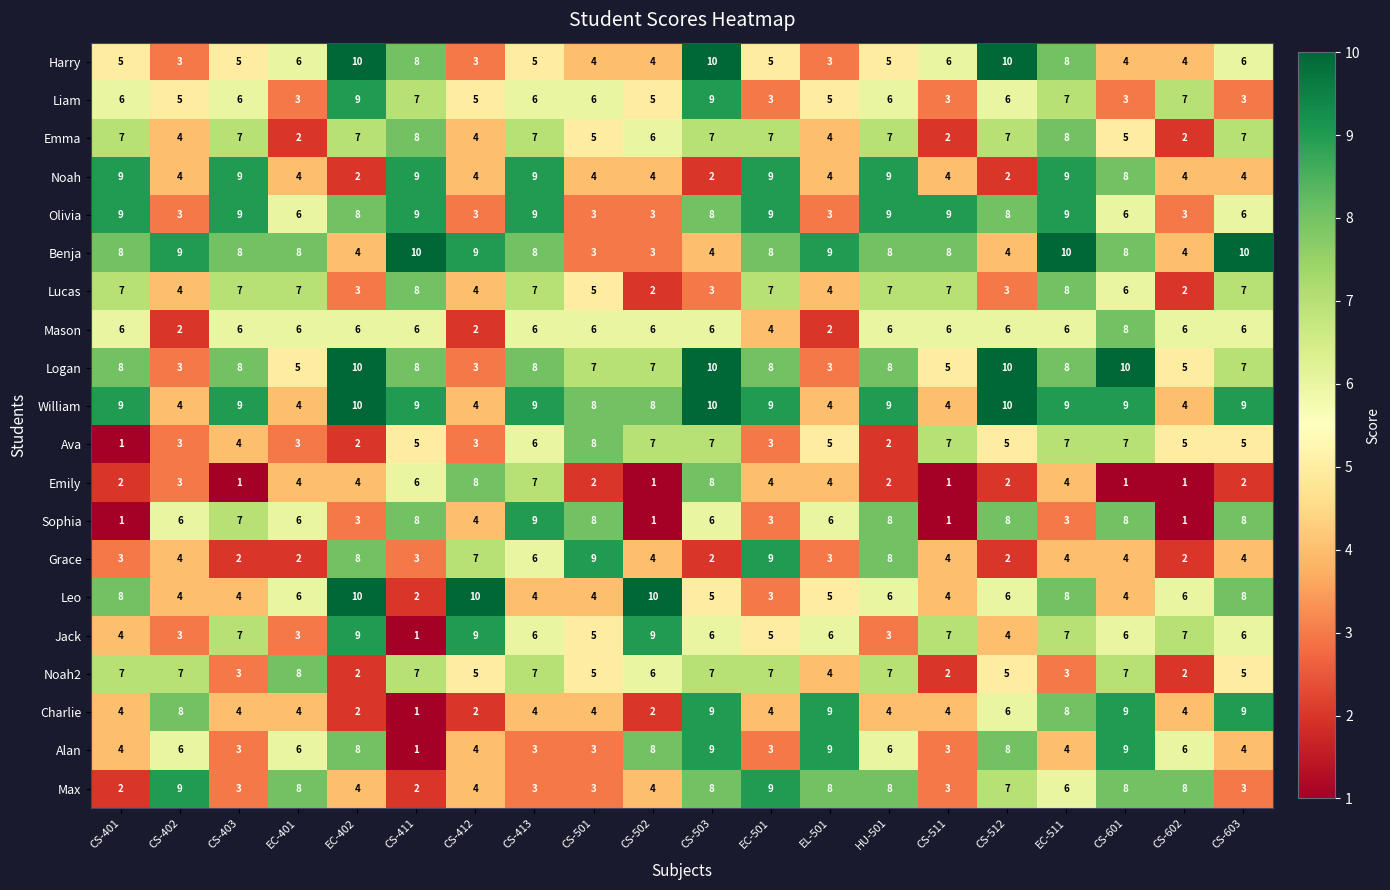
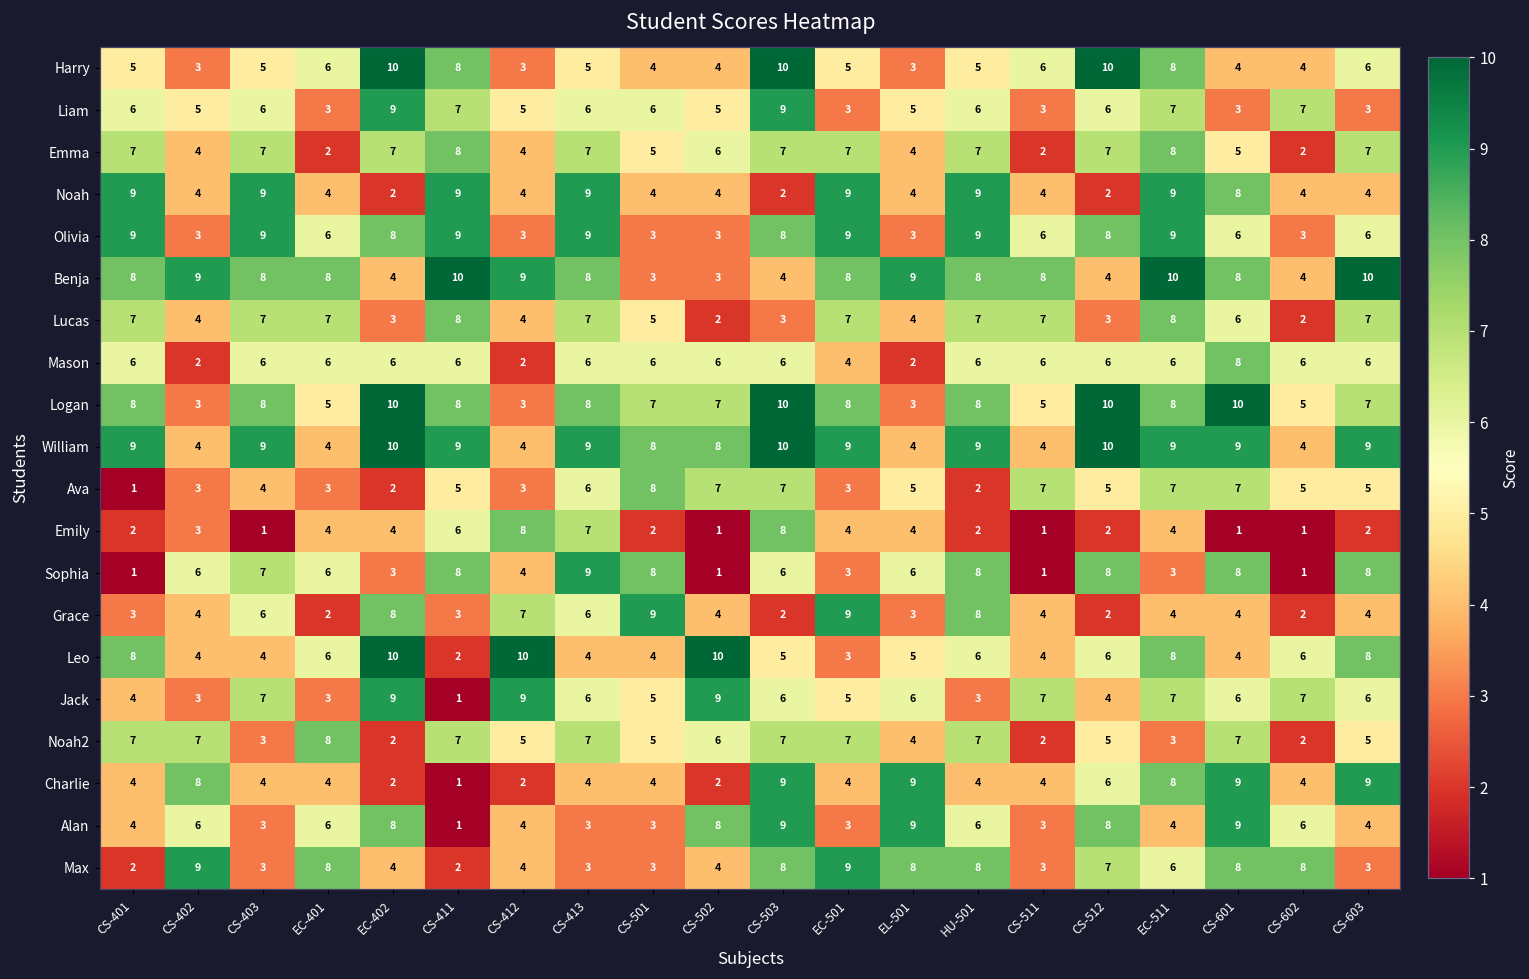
  {
    "Olivia": {
      "CS-401": 9,
      "CS-402": 3,
      "CS-403": 9,
      "EC-401": 6,
      "EC-402": 8,
      "CS-411": 9,
      "CS-412": 3,
      "CS-413": 9,
      "CS-501": 3,
      "CS-502": 3,
      "CS-503": 8,
      "EC-501": 9,
      "EL-501": 3,
      "HU-501": 9,
-     "CS-511": 9,
+     "CS-511": 6,
      "CS-512": 8,
      "EC-511": 9,
      "CS-601": 6,
      "CS-602": 3,
      "CS-603": 6
    },
    "Grace": {
      "CS-401": 3,
      "CS-402": 4,
-     "CS-403": 2,
+     "CS-403": 6,
      "EC-401": 2,
      "EC-402": 8,
      "CS-411": 3,
      "CS-412": 7,
      "CS-413": 6,
      "CS-501": 9,
      "CS-502": 4,
      "CS-503": 2,
      "EC-501": 9,
      "EL-501": 3,
      "HU-501": 8,
      "CS-511": 4,
      "CS-512": 2,
      "EC-511": 4,
      "CS-601": 4,
      "CS-602": 2,
      "CS-603": 4
    }
  }
